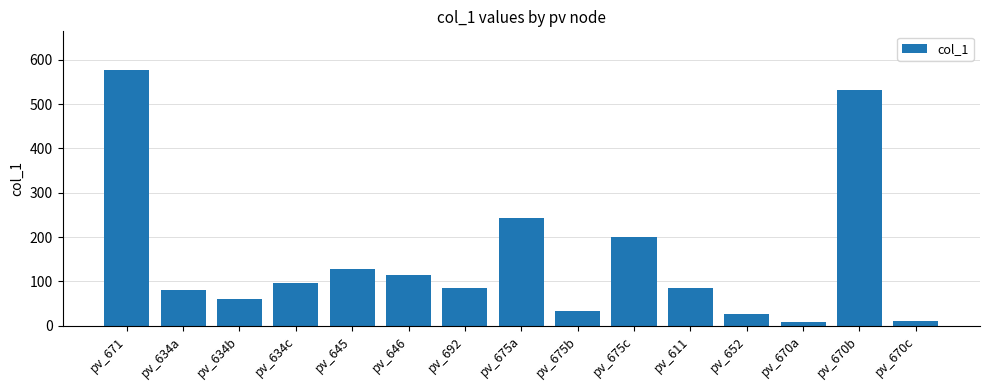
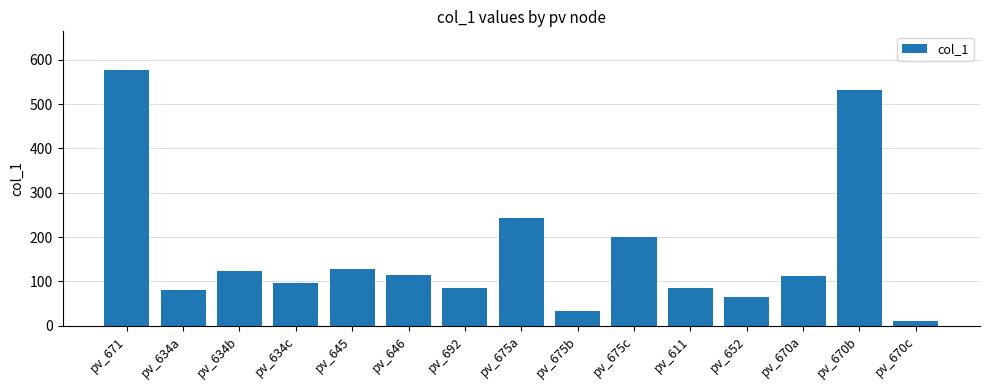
  {
    "pv_671": 580,
    "pv_634a": 80,
-   "pv_634b": 60,
+   "pv_634b": 120,
    "pv_634c": 100,
    "pv_645": 130,
    "pv_646": 120,
    "pv_692": 90,
    "pv_675a": 240,
    "pv_675b": 30,
    "pv_675c": 200,
    "pv_611": 90,
-   "pv_652": 30,
-   "pv_670a": 10,
+   "pv_652": 60,
+   "pv_670a": 110,
    "pv_670b": 530,
    "pv_670c": 10
  }
